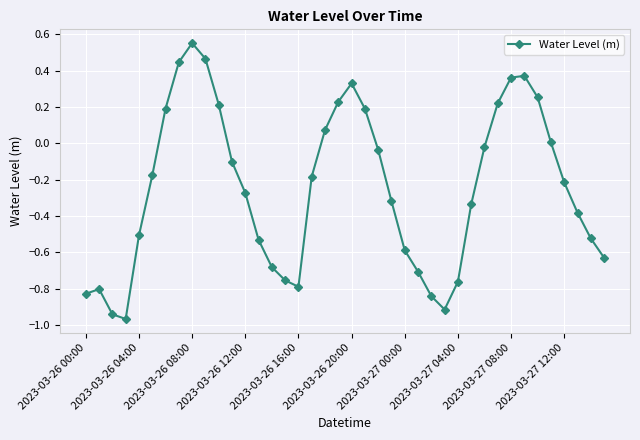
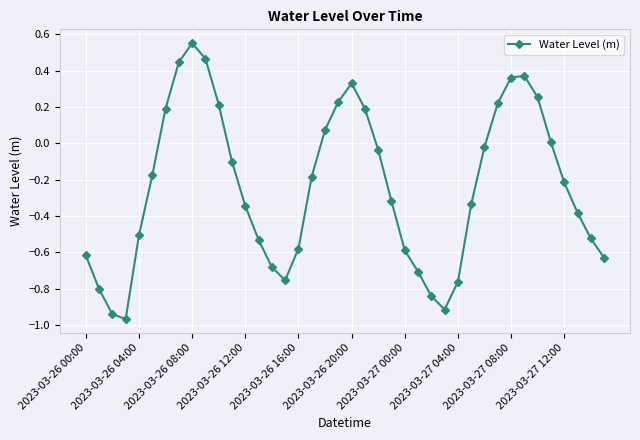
  {
-   "2023-03-26 00:00": -0.83,
+   "2023-03-26 00:00": -0.62,
    "2023-03-26 04:00": -0.51,
    "2023-03-26 08:00": 0.55,
-   "2023-03-26 12:00": -0.27,
-   "2023-03-26 16:00": -0.79,
+   "2023-03-26 12:00": -0.34,
+   "2023-03-26 16:00": -0.58,
    "2023-03-26 20:00": 0.33,
    "2023-03-27 00:00": -0.59,
    "2023-03-27 04:00": -0.76,
    "2023-03-27 08:00": 0.36,
    "2023-03-27 12:00": -0.21
  }
